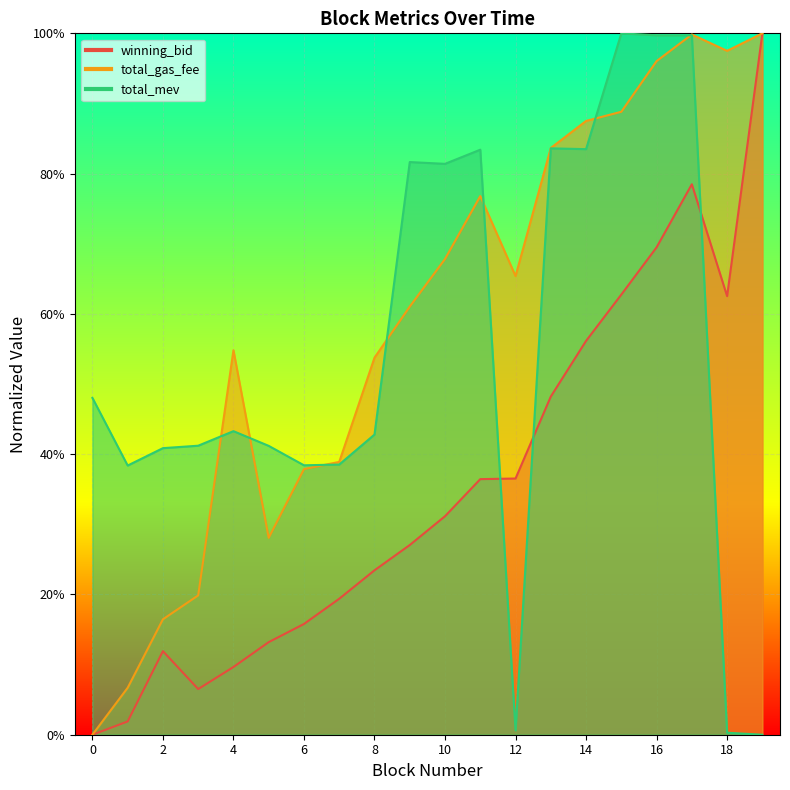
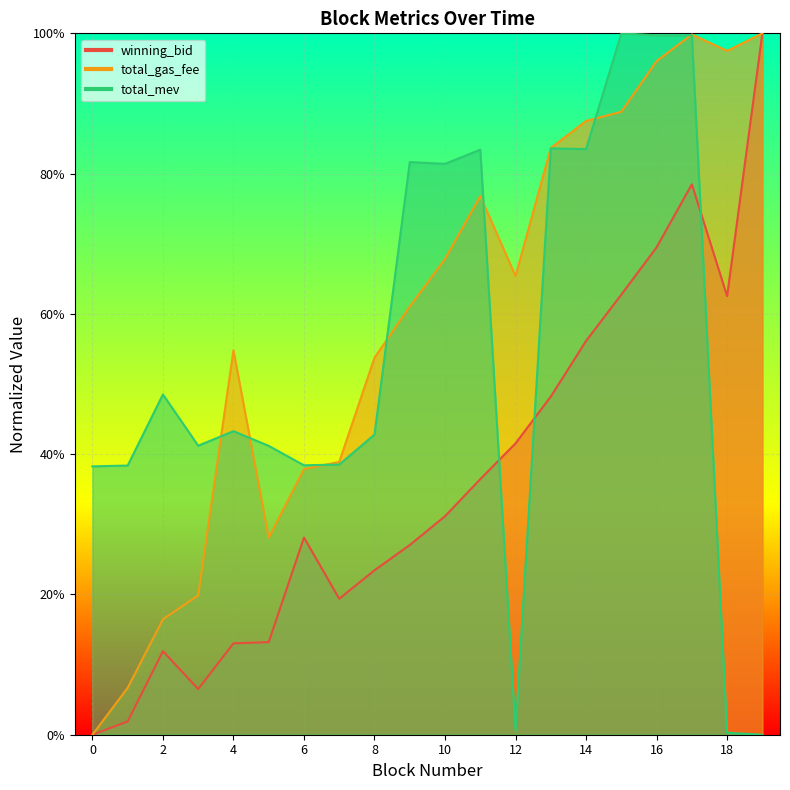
  {
    "winning_bid": {
      "2": "12%",
-     "4": "10%",
-     "6": "16%",
+     "4": "13%",
+     "6": "28%",
      "8": "23%",
      "10": "31%",
-     "12": "37%",
+     "12": "42%",
      "14": "56%",
      "16": "69%",
      "18": "63%"
    },
    "total_gas_fee": {
      "2": "16%",
      "4": "55%",
      "6": "38%",
      "8": "54%",
      "10": "68%",
      "12": "65%",
      "14": "88%",
      "16": "96%",
      "18": "98%"
    },
    "total_mev": {
-     "0": "48%",
-     "2": "41%",
+     "0": "38%",
+     "2": "49%",
      "4": "43%",
      "6": "38%",
      "8": "43%",
      "10": "81%",
      "12": "1%",
      "14": "83%",
      "16": "100%",
      "18": "0%"
    }
  }
